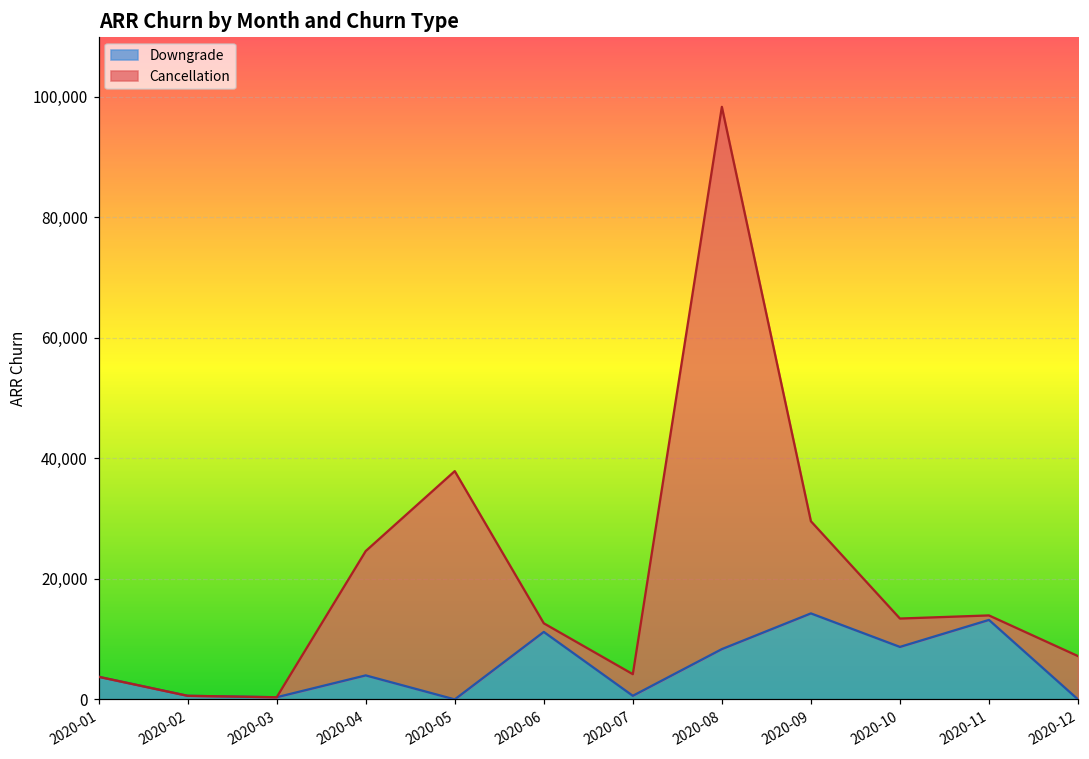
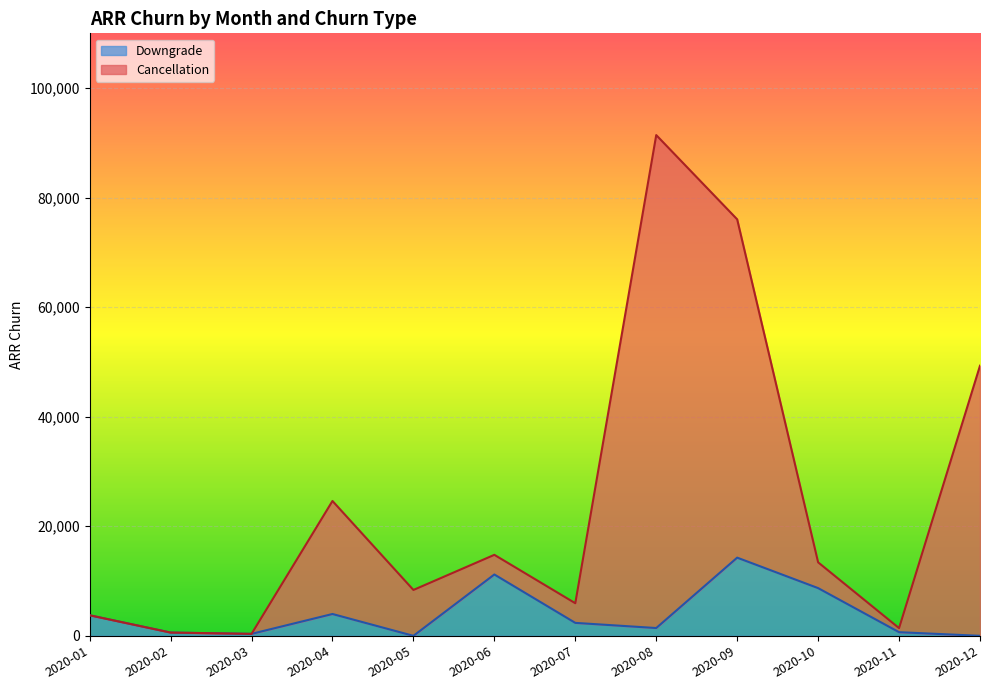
  {
    "Downgrade": {
      "2020-04": "4,000",
      "2020-05": "0",
      "2020-06": "11,000",
-     "2020-07": "1,000",
-     "2020-08": "8,000",
+     "2020-07": "2,000",
+     "2020-08": "1,000",
      "2020-09": "14,000",
      "2020-10": "9,000",
-     "2020-11": "13,000",
+     "2020-11": "1,000",
      "2020-12": "0"
    },
    "Cancellation": {
      "2020-04": "21,000",
-     "2020-05": "38,000",
-     "2020-06": "1,000",
+     "2020-05": "8,000",
+     "2020-06": "4,000",
      "2020-07": "4,000",
      "2020-08": "90,000",
-     "2020-09": "15,000",
+     "2020-09": "62,000",
      "2020-10": "5,000",
      "2020-11": "1,000",
-     "2020-12": "7,000"
+     "2020-12": "49,000"
    }
  }
